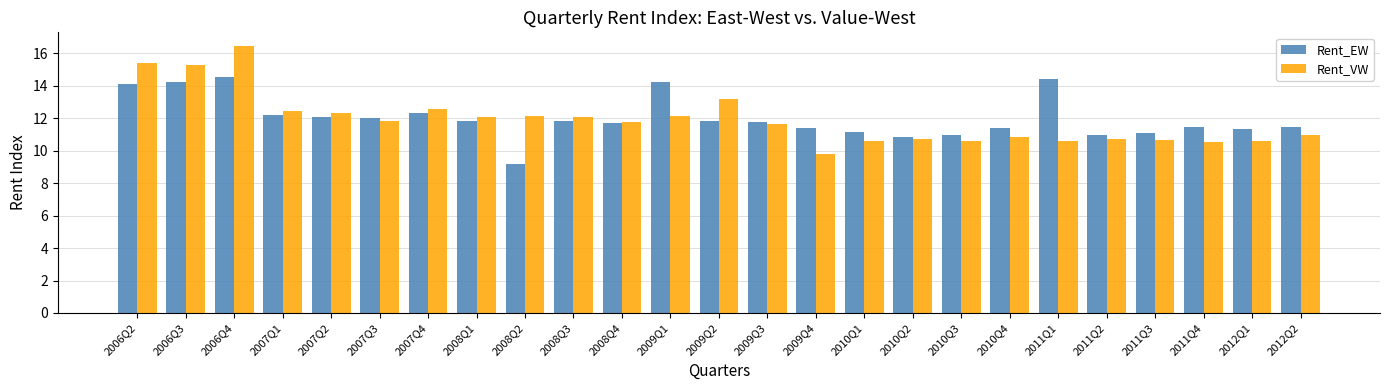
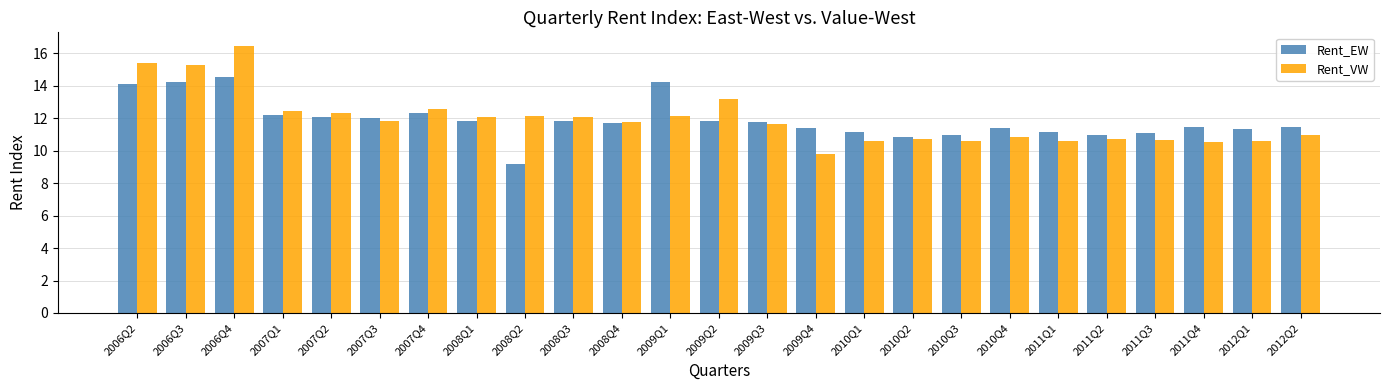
  {
    "Rent_EW": {
      "2006Q2": 14.1,
      "2006Q3": 14.2,
      "2006Q4": 14.6,
      "2007Q1": 12.2,
      "2007Q2": 12.0,
      "2007Q3": 12.0,
      "2007Q4": 12.3,
      "2008Q1": 11.9,
      "2008Q2": 9.2,
      "2008Q3": 11.8,
      "2008Q4": 11.7,
      "2009Q1": 14.2,
      "2009Q2": 11.8,
      "2009Q3": 11.8,
      "2009Q4": 11.4,
      "2010Q1": 11.1,
      "2010Q2": 10.8,
      "2010Q3": 11.0,
      "2010Q4": 11.4,
-     "2011Q1": 14.4,
+     "2011Q1": 11.1,
      "2011Q2": 11.0,
      "2011Q3": 11.1,
      "2011Q4": 11.5,
      "2012Q1": 11.3,
      "2012Q2": 11.5
    },
    "Rent_VW": {
      "2006Q2": 15.4,
      "2006Q3": 15.3,
      "2006Q4": 16.5,
      "2007Q1": 12.4,
      "2007Q2": 12.3,
      "2007Q3": 11.8,
      "2007Q4": 12.6,
      "2008Q1": 12.1,
      "2008Q2": 12.1,
      "2008Q3": 12.1,
      "2008Q4": 11.8,
      "2009Q1": 12.1,
      "2009Q2": 13.2,
      "2009Q3": 11.6,
      "2009Q4": 9.8,
      "2010Q1": 10.6,
      "2010Q2": 10.7,
      "2010Q3": 10.6,
      "2010Q4": 10.8,
      "2011Q1": 10.6,
      "2011Q2": 10.7,
      "2011Q3": 10.6,
      "2011Q4": 10.5,
      "2012Q1": 10.6,
      "2012Q2": 11.0
    }
  }
